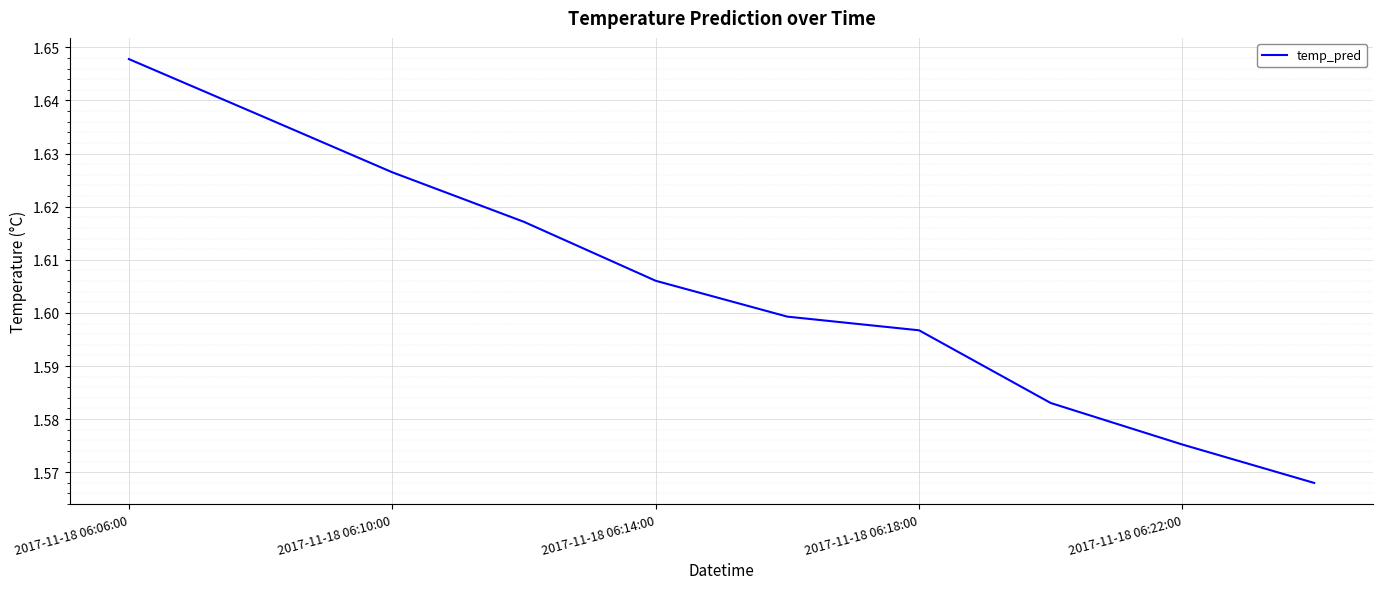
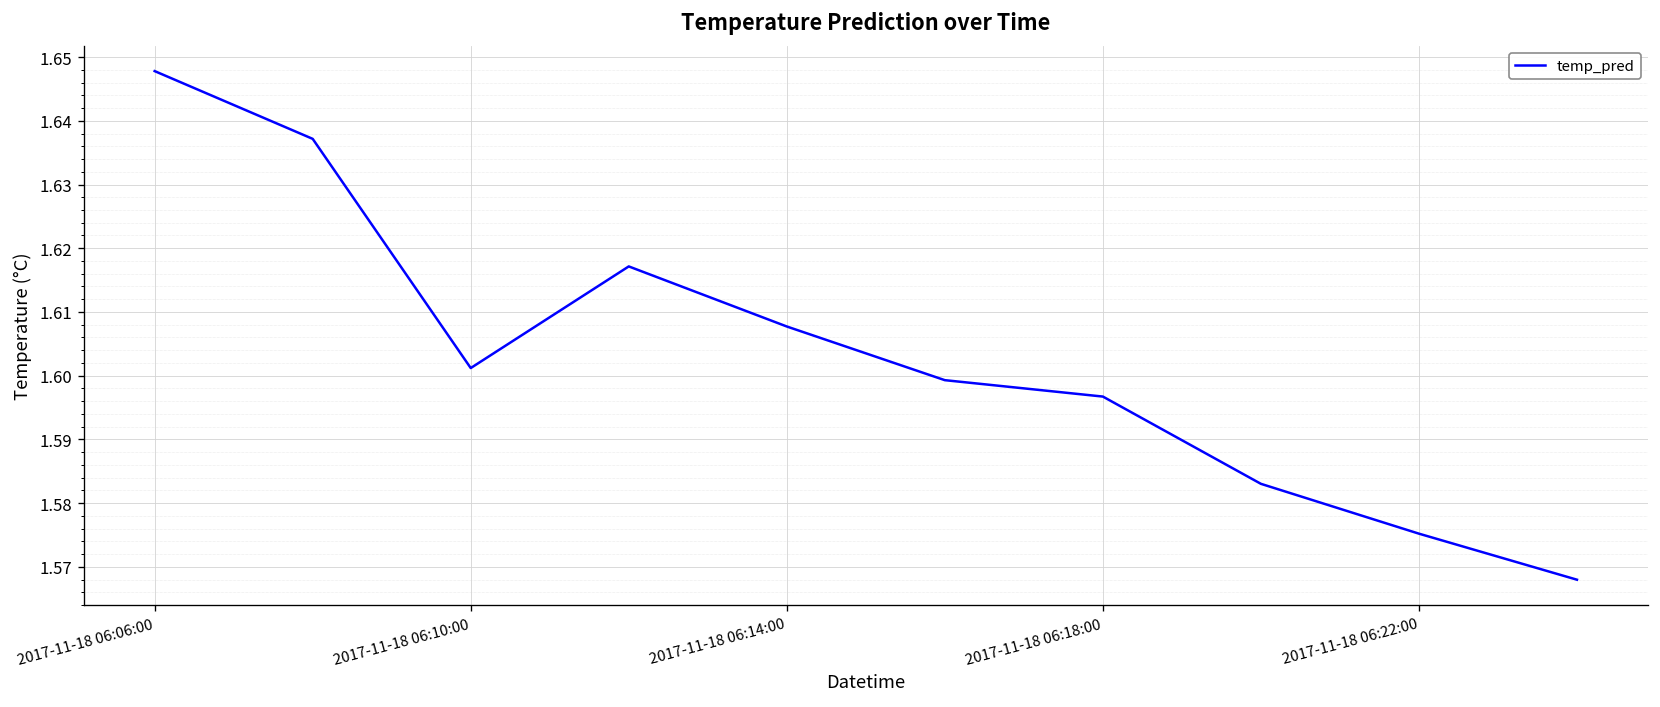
  {
    "2017-11-18 06:06:00": 1.648,
-   "2017-11-18 06:10:00": 1.626,
-   "2017-11-18 06:14:00": 1.606,
+   "2017-11-18 06:10:00": 1.601,
+   "2017-11-18 06:14:00": 1.608,
    "2017-11-18 06:18:00": 1.597,
    "2017-11-18 06:22:00": 1.575
  }
